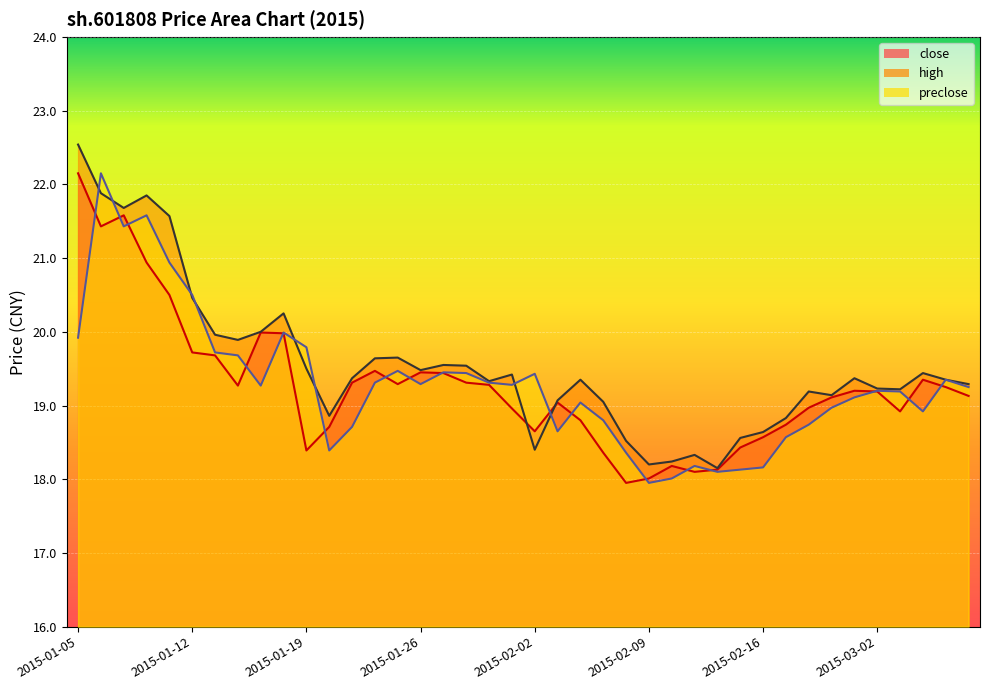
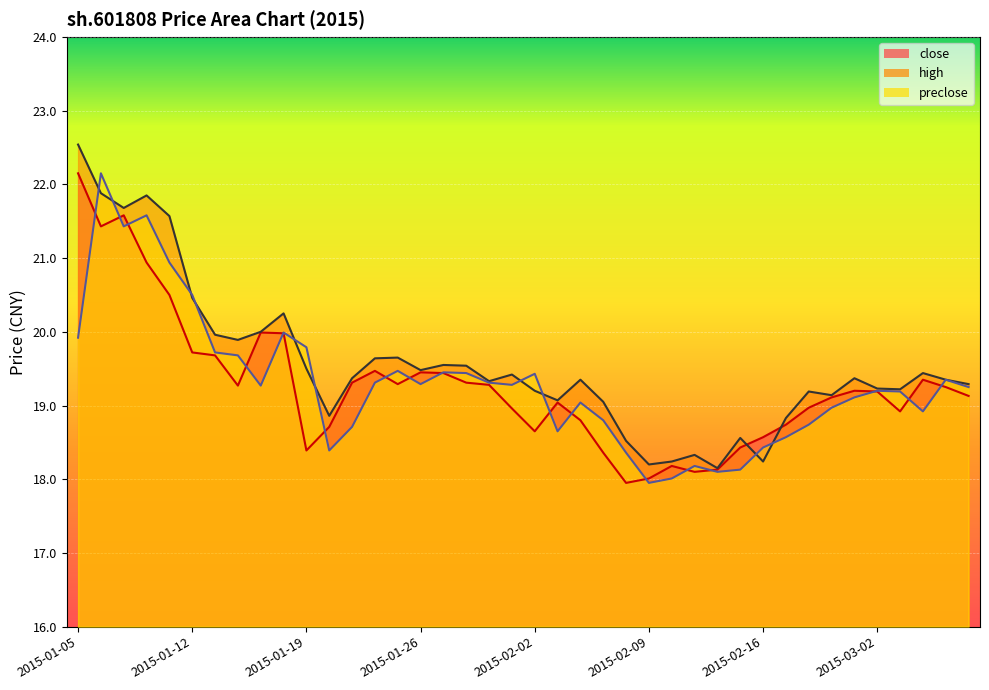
  {
    "close": {
      "2015-01-05": 22.2,
      "2015-01-12": 19.7,
      "2015-01-19": 18.4,
      "2015-02-02": 18.7,
      "2015-02-09": 18.0,
      "2015-02-16": 18.6
    },
    "high": {
      "2015-01-05": 22.5,
      "2015-01-12": 20.5,
      "2015-01-19": 19.5,
-     "2015-02-02": 18.4,
+     "2015-02-02": 19.2,
      "2015-02-09": 18.2,
-     "2015-02-16": 18.6
+     "2015-02-16": 18.2
    },
    "preclose": {
      "2015-01-05": 19.9,
      "2015-01-12": 20.5,
      "2015-01-19": 19.8,
      "2015-01-26": 19.3,
      "2015-02-02": 19.4,
      "2015-02-09": 18.0,
-     "2015-02-16": 18.2
+     "2015-02-16": 18.4
    }
  }
